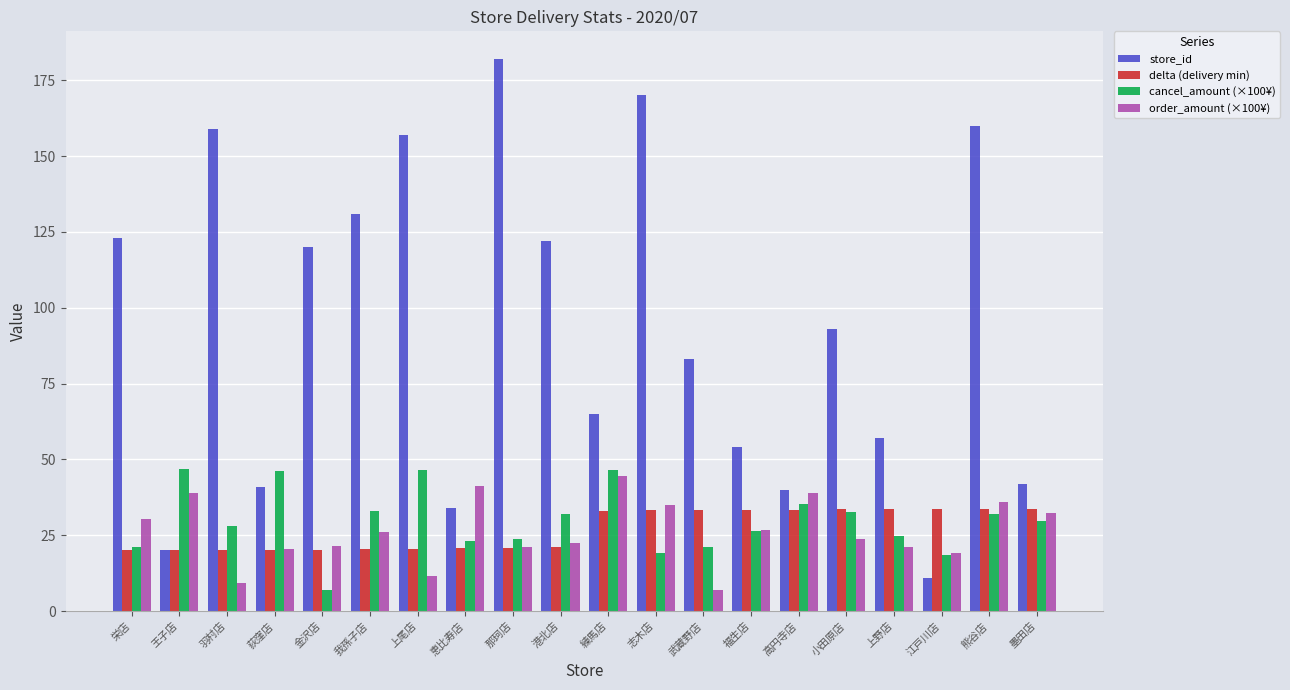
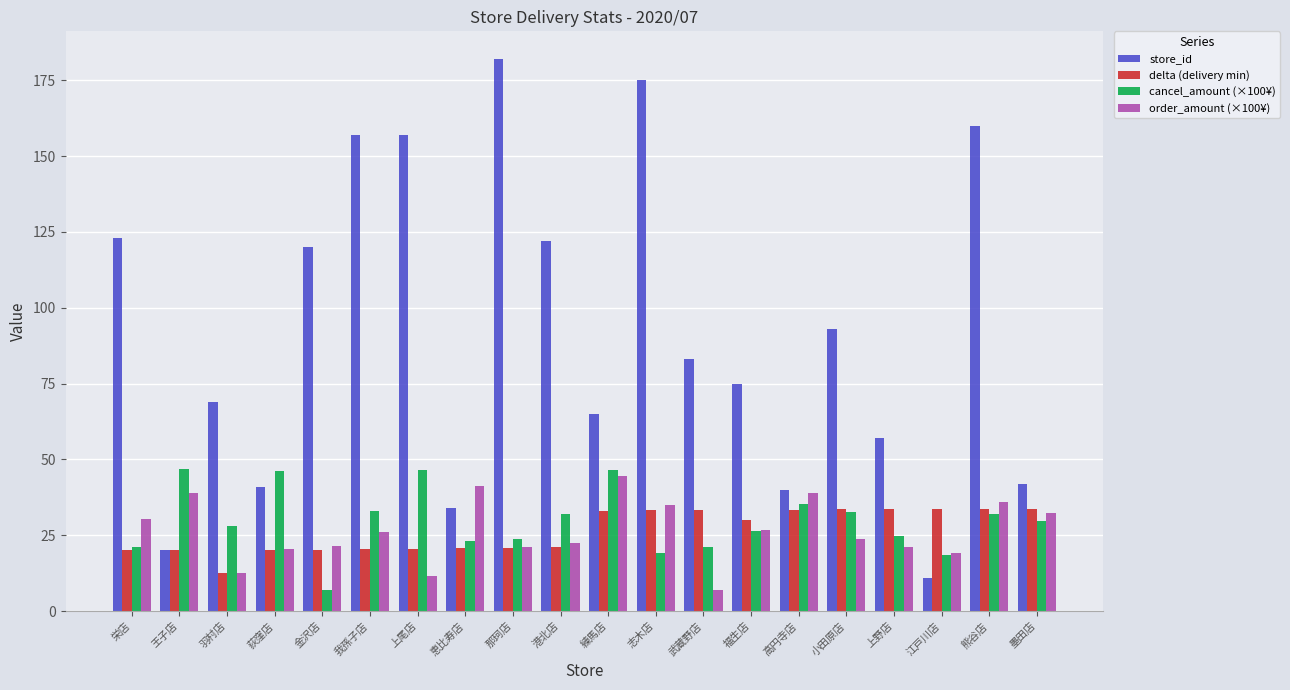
  {
    "store_id": {
      "栄店": 123,
      "王子店": 20,
-     "羽村店": 159,
+     "羽村店": 69,
      "荻窪店": 41,
      "金沢店": 120,
-     "我孫子店": 131,
+     "我孫子店": 157,
      "上尾店": 157,
      "恵比寿店": 34,
      "那珂店": 182,
      "港北店": 122,
      "練馬店": 65,
-     "志木店": 170,
+     "志木店": 175,
      "武蔵野店": 83,
-     "福生店": 54,
+     "福生店": 75,
      "高円寺店": 40,
      "小田原店": 93,
      "上野店": 57,
      "江戸川店": 11,
      "熊谷店": 160,
      "墨田店": 42
    },
    "delta (delivery min)": {
      "栄店": 20,
      "王子店": 20,
-     "羽村店": 20,
+     "羽村店": 13,
      "荻窪店": 20,
      "金沢店": 20,
      "我孫子店": 20,
      "上尾店": 21,
      "恵比寿店": 21,
      "那珂店": 21,
      "港北店": 21,
      "練馬店": 33,
      "志木店": 33,
      "武蔵野店": 33,
-     "福生店": 33,
+     "福生店": 30,
      "高円寺店": 33,
      "小田原店": 34,
      "上野店": 34,
      "江戸川店": 34,
      "熊谷店": 34,
      "墨田店": 34
    },
    "cancel_amount (×100¥)": {
      "栄店": 21,
      "王子店": 47,
      "羽村店": 28,
      "荻窪店": 46,
      "金沢店": 7,
      "我孫子店": 33,
      "上尾店": 47,
      "恵比寿店": 23,
      "那珂店": 24,
      "港北店": 32,
      "練馬店": 47,
      "志木店": 19,
      "武蔵野店": 21,
      "福生店": 26,
      "高円寺店": 35,
      "小田原店": 33,
      "上野店": 25,
      "江戸川店": 19,
      "熊谷店": 32,
      "墨田店": 30
    },
    "order_amount (×100¥)": {
      "栄店": 30,
      "王子店": 39,
-     "羽村店": 9,
+     "羽村店": 12,
      "荻窪店": 21,
      "金沢店": 22,
      "我孫子店": 26,
      "上尾店": 12,
      "恵比寿店": 41,
      "那珂店": 21,
      "港北店": 22,
      "練馬店": 45,
      "志木店": 35,
      "武蔵野店": 7,
      "福生店": 27,
      "高円寺店": 39,
      "小田原店": 24,
      "上野店": 21,
      "江戸川店": 19,
      "熊谷店": 36,
      "墨田店": 32
    }
  }
